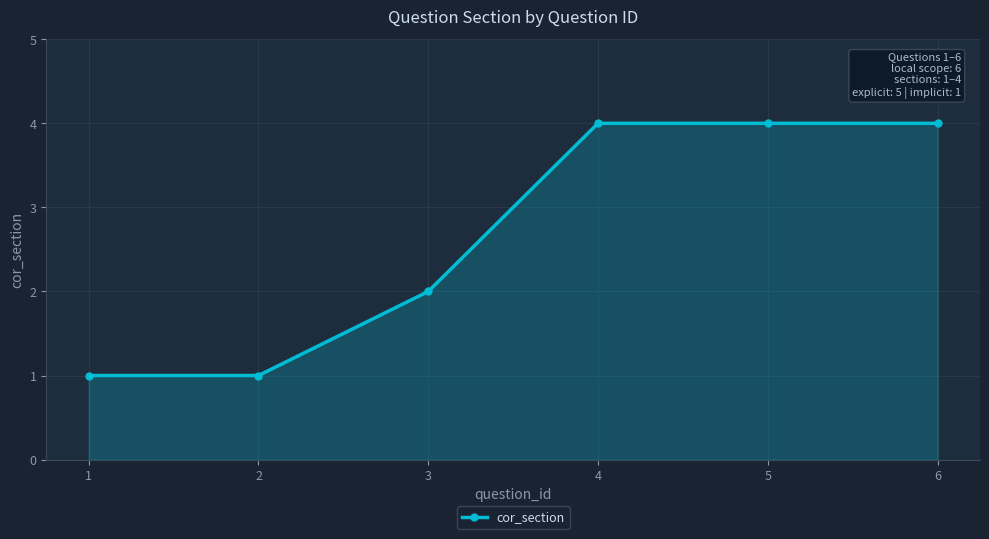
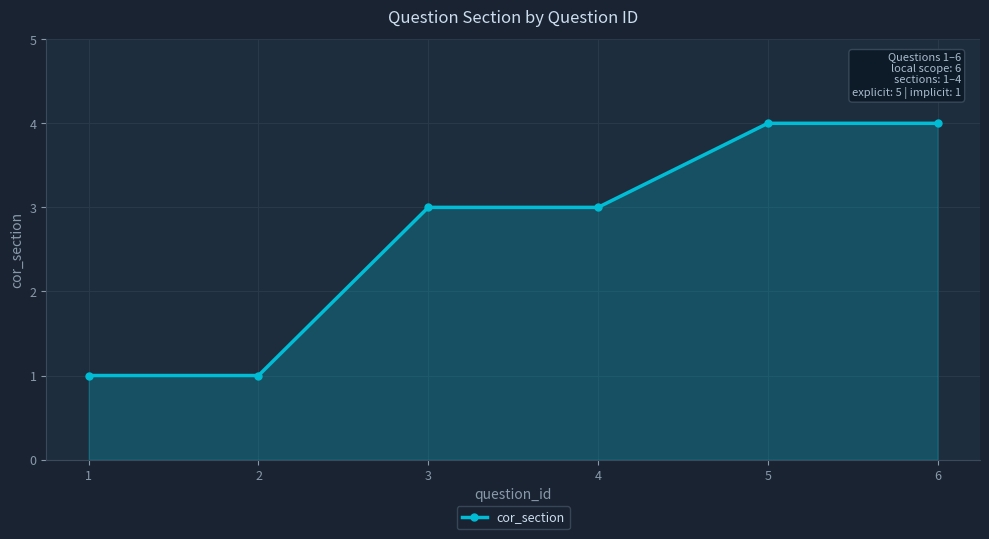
  {
    "1": 1,
    "2": 1,
-   "3": 2,
-   "4": 4,
+   "3": 3,
+   "4": 3,
    "5": 4
  }
